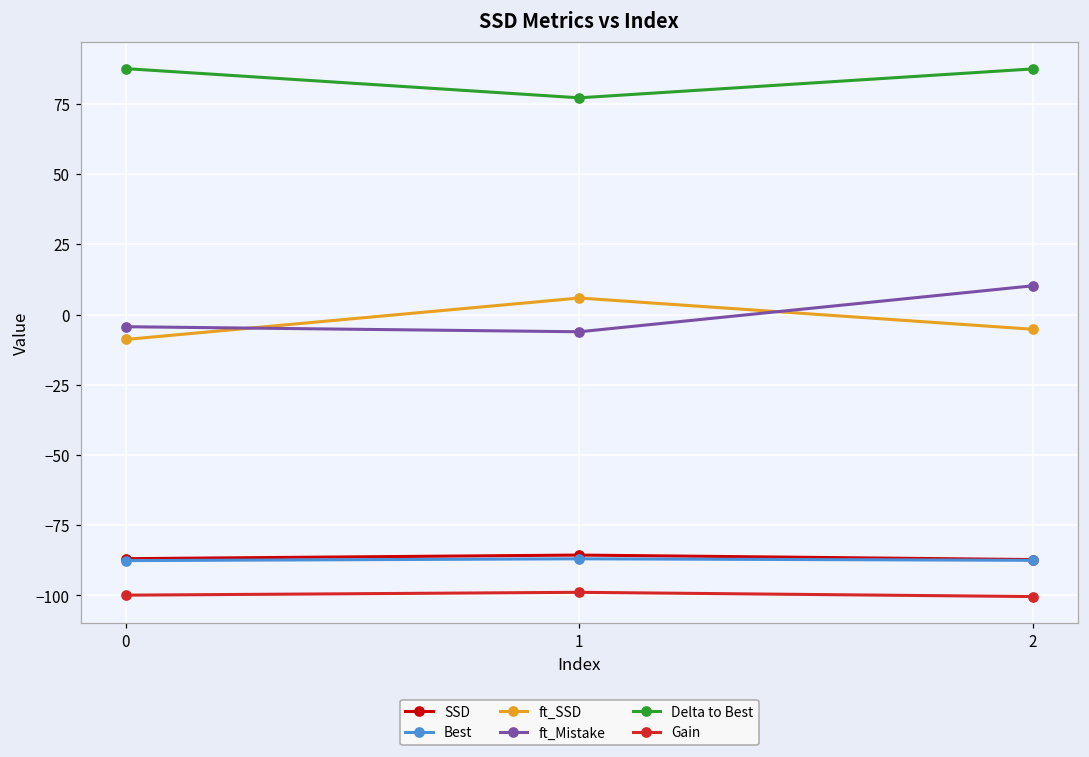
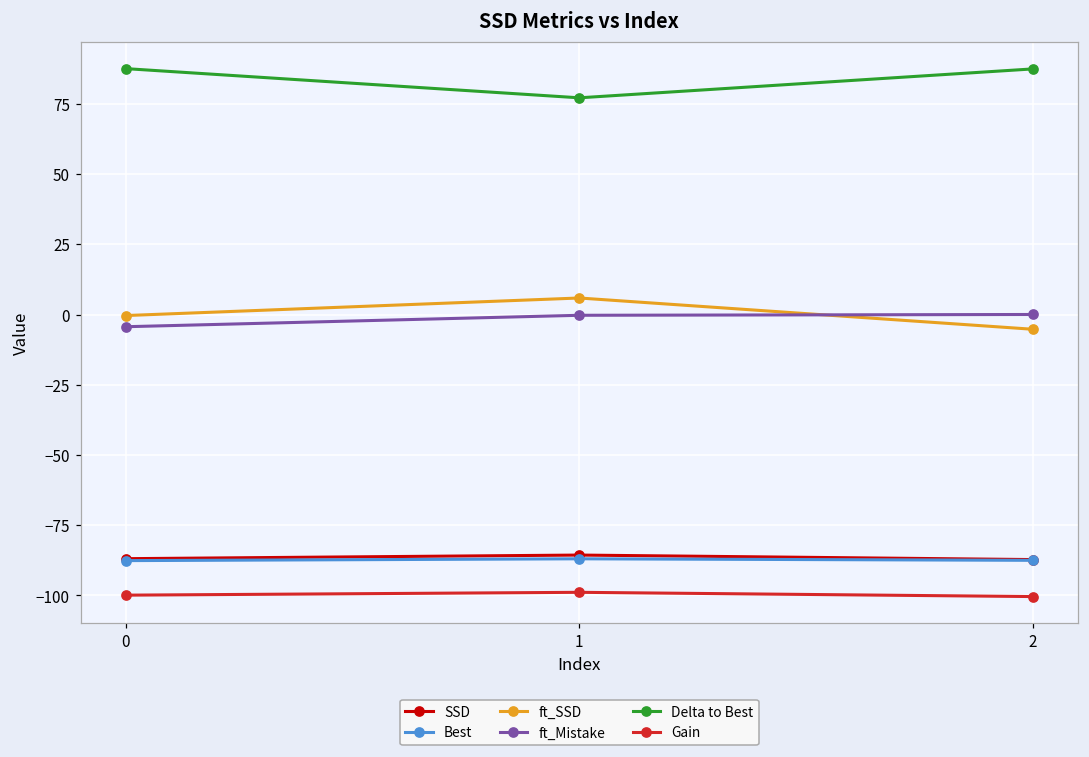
  {
    "Best": {
      "1": -87
    },
    "ft_SSD": {
-     "0": -9,
+     "0": 0,
      "1": 6,
      "2": -5
    },
    "ft_Mistake": {
      "0": -4,
-     "1": -6,
-     "2": 10
+     "1": 0,
+     "2": 0
    },
    "Delta to Best": {
      "0": 88,
      "1": 77,
      "2": 87
    }
  }
